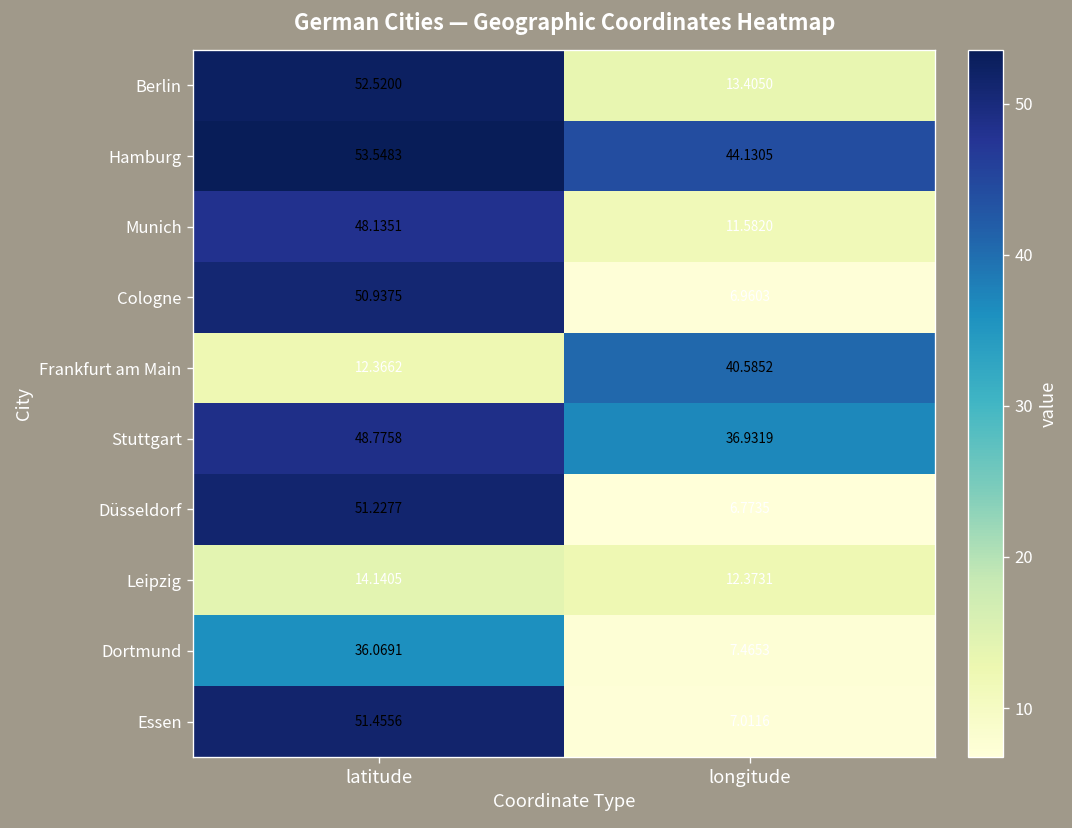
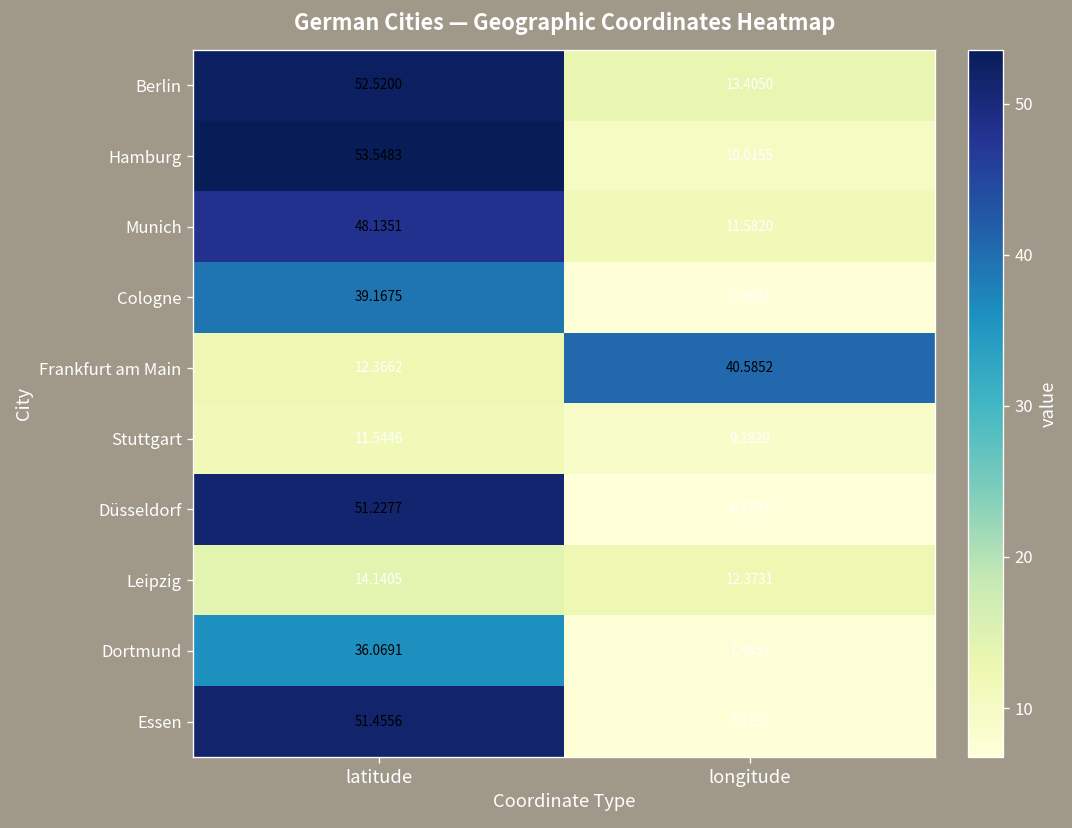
  {
    "Berlin": {
      "latitude": 52.5200,
      "longitude": 13.4050
    },
    "Hamburg": {
      "latitude": 53.5483,
-     "longitude": 44.1305
+     "longitude": 10.0155
    },
    "Munich": {
      "latitude": 48.1351,
      "longitude": 11.5820
    },
    "Cologne": {
-     "latitude": 50.9375
+     "latitude": 39.1675
    },
    "Frankfurt am Main": {
      "latitude": 12.3662,
      "longitude": 40.5852
    },
    "Stuttgart": {
-     "latitude": 48.7758,
-     "longitude": 36.9319
+     "latitude": 11.5446,
+     "longitude": 9.1829
    },
    "Düsseldorf": {
      "latitude": 51.2277
    },
    "Leipzig": {
      "latitude": 14.1405,
      "longitude": 12.3731
    },
    "Dortmund": {
      "latitude": 36.0691
    },
    "Essen": {
      "latitude": 51.4556
    }
  }
